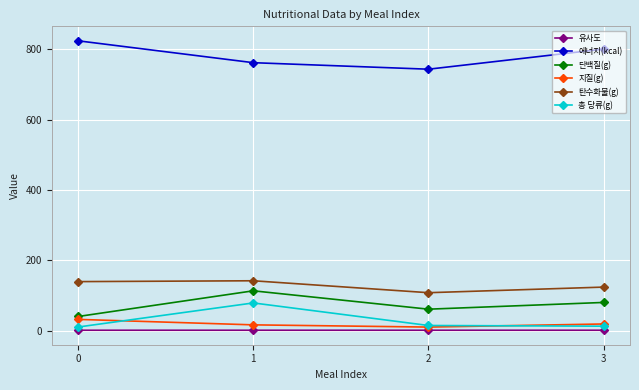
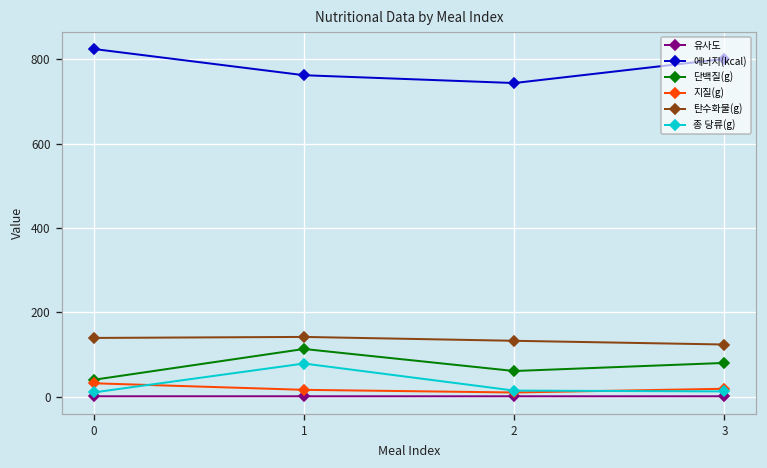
  {
    "유사도": {
      "0": 0,
      "1": 0,
      "2": 0,
      "3": 0
    },
    "에너지(kcal)": {
      "0": 820,
      "1": 760,
      "2": 740
    },
    "단백질(g)": {
      "0": 40,
      "1": 110,
      "2": 60,
      "3": 80
    },
    "지질(g)": {
      "0": 30,
      "1": 20
    },
    "탄수화물(g)": {
      "0": 140,
      "1": 140,
-     "2": 110,
+     "2": 130,
      "3": 120
    },
    "총 당류(g)": {
      "0": 10,
      "1": 80
    }
  }
